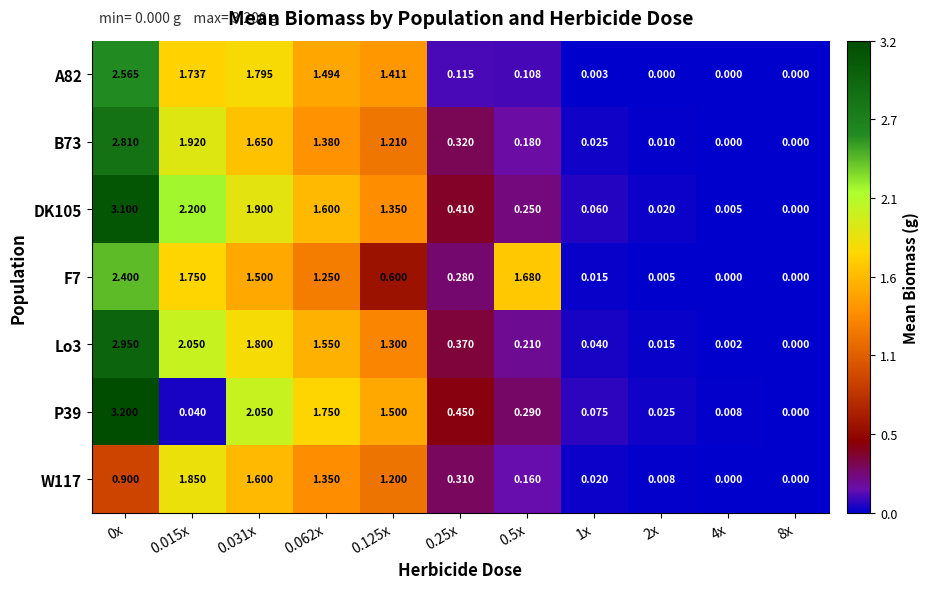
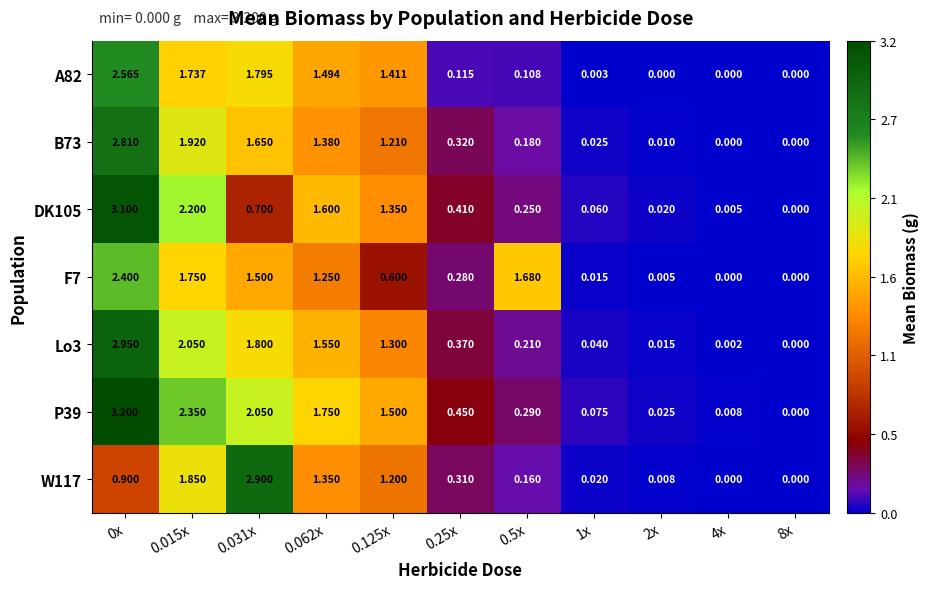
  {
    "A82": {
      "0x": 2.565,
      "0.015x": 1.737,
      "0.031x": 1.795,
      "0.062x": 1.494,
      "0.125x": 1.411,
      "0.25x": 0.115,
      "0.5x": 0.108,
      "1x": 0.003,
      "2x": 0.000,
      "4x": 0.000,
      "8x": 0.000
    },
    "B73": {
      "0x": 2.810,
      "0.015x": 1.920,
      "0.031x": 1.650,
      "0.062x": 1.380,
      "0.125x": 1.210,
      "0.25x": 0.320,
      "0.5x": 0.180,
      "1x": 0.025,
      "2x": 0.010,
      "4x": 0.000,
      "8x": 0.000
    },
    "DK105": {
      "0x": 3.100,
      "0.015x": 2.200,
-     "0.031x": 1.900,
+     "0.031x": 0.700,
      "0.062x": 1.600,
      "0.125x": 1.350,
      "0.25x": 0.410,
      "0.5x": 0.250,
      "1x": 0.060,
      "2x": 0.020,
      "4x": 0.005,
      "8x": 0.000
    },
    "F7": {
      "0x": 2.400,
      "0.015x": 1.750,
      "0.031x": 1.500,
      "0.062x": 1.250,
      "0.125x": 0.600,
      "0.25x": 0.280,
      "0.5x": 1.680,
      "1x": 0.015,
      "2x": 0.005,
      "4x": 0.000,
      "8x": 0.000
    },
    "Lo3": {
      "0x": 2.950,
      "0.015x": 2.050,
      "0.031x": 1.800,
      "0.062x": 1.550,
      "0.125x": 1.300,
      "0.25x": 0.370,
      "0.5x": 0.210,
      "1x": 0.040,
      "2x": 0.015,
      "4x": 0.002,
      "8x": 0.000
    },
    "P39": {
      "0x": 3.200,
-     "0.015x": 0.040,
+     "0.015x": 2.350,
      "0.031x": 2.050,
      "0.062x": 1.750,
      "0.125x": 1.500,
      "0.25x": 0.450,
      "0.5x": 0.290,
      "1x": 0.075,
      "2x": 0.025,
      "4x": 0.008,
      "8x": 0.000
    },
    "W117": {
      "0x": 0.900,
      "0.015x": 1.850,
-     "0.031x": 1.600,
+     "0.031x": 2.900,
      "0.062x": 1.350,
      "0.125x": 1.200,
      "0.25x": 0.310,
      "0.5x": 0.160,
      "1x": 0.020,
      "2x": 0.008,
      "4x": 0.000,
      "8x": 0.000
    }
  }
